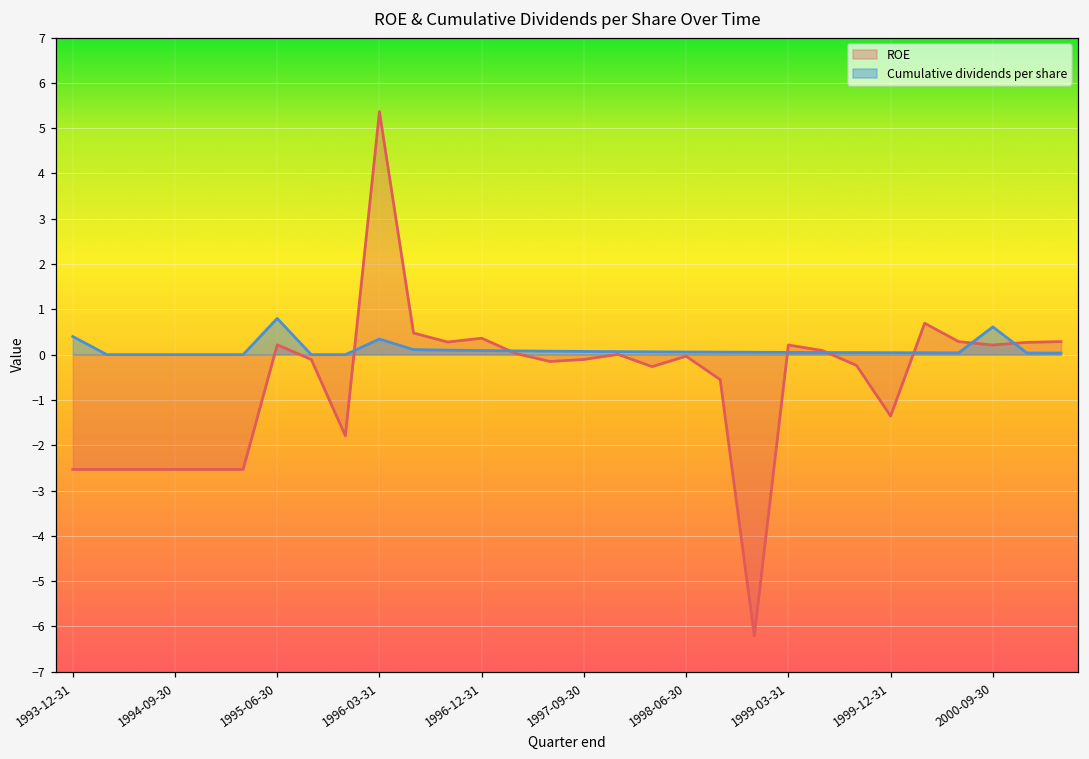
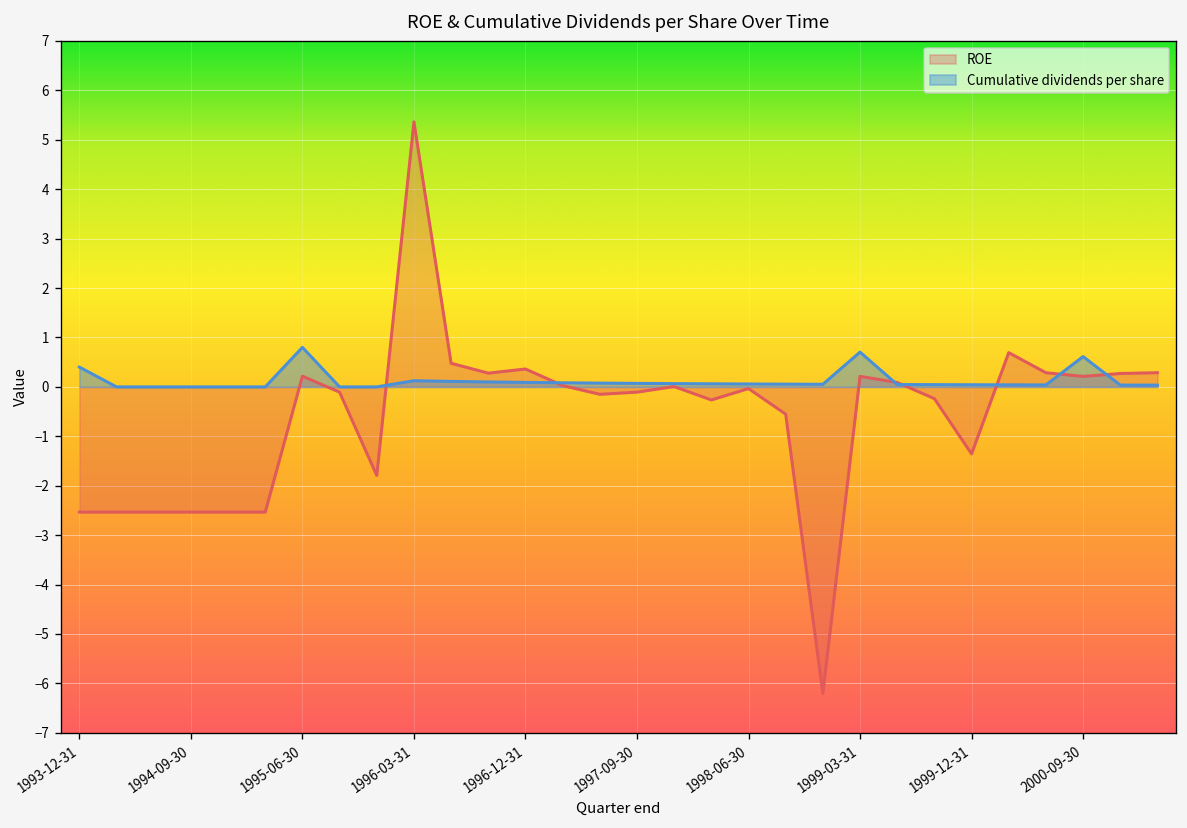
  {
    "Cumulative dividends per share": {
      "1993-12-31": 0.4,
      "1995-06-30": 0.8,
-     "1996-03-31": 0.3,
+     "1996-03-31": 0.1,
      "1996-12-31": 0.1,
      "1997-09-30": 0.1,
-     "1999-03-31": 0.0,
+     "1999-03-31": 0.7,
      "2000-09-30": 0.6
    }
  }
